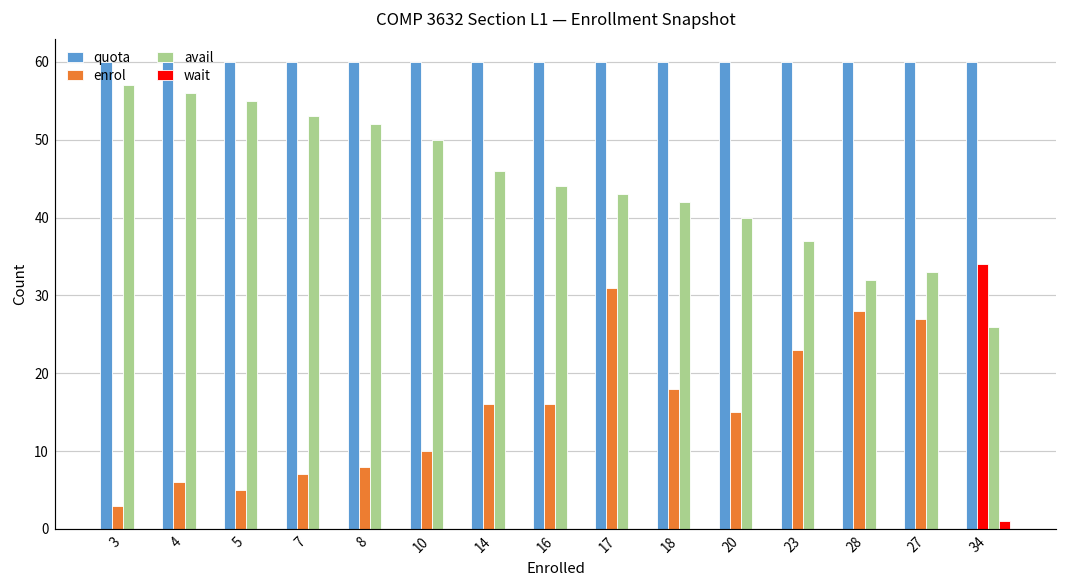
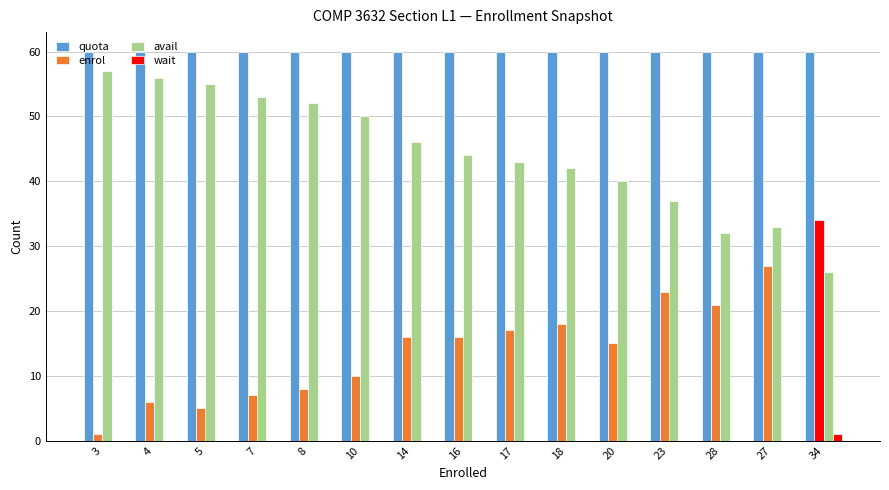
  {
    "quota": {
      "3": 60,
      "4": 60,
      "5": 60,
      "7": 60,
      "8": 60,
      "10": 60,
      "14": 60,
      "16": 60,
      "17": 60,
      "18": 60,
      "20": 60,
      "23": 60,
      "28": 60,
      "27": 60,
      "34": 60
    },
    "enrol": {
-     "3": 3,
+     "3": 1,
      "4": 6,
      "5": 5,
      "7": 7,
      "8": 8,
      "10": 10,
      "14": 16,
      "16": 16,
-     "17": 31,
+     "17": 17,
      "18": 18,
      "20": 15,
      "23": 23,
-     "28": 28,
+     "28": 21,
      "27": 27,
      "34": 34
    },
    "avail": {
      "3": 57,
      "4": 56,
      "5": 55,
      "7": 53,
      "8": 52,
      "10": 50,
      "14": 46,
      "16": 44,
      "17": 43,
      "18": 42,
      "20": 40,
      "23": 37,
      "28": 32,
      "27": 33,
      "34": 26
    },
    "wait": {
      "3": 0,
      "4": 0,
      "5": 0,
      "7": 0,
      "8": 0,
      "10": 0,
      "14": 0,
      "16": 0,
      "17": 0,
      "18": 0,
      "20": 0,
      "23": 0,
      "28": 0,
      "27": 0,
      "34": 1
    }
  }
